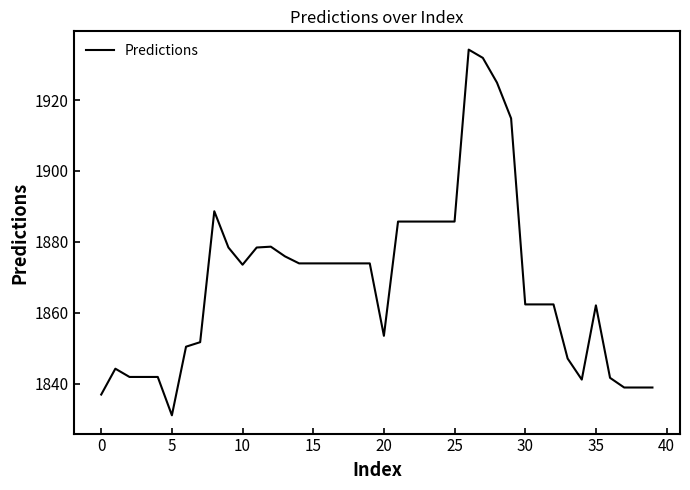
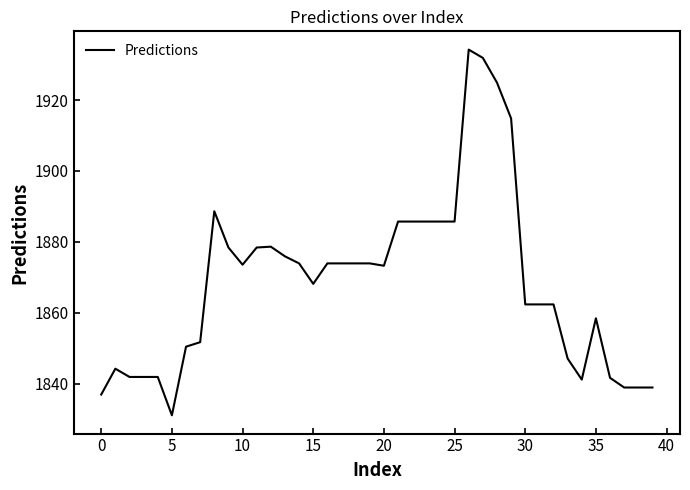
  {
    "0": 1837,
    "5": 1831,
    "10": 1874,
-   "15": 1874,
-   "20": 1854,
+   "15": 1868,
+   "20": 1873,
    "25": 1886,
    "30": 1862,
-   "35": 1862
+   "35": 1858
  }
